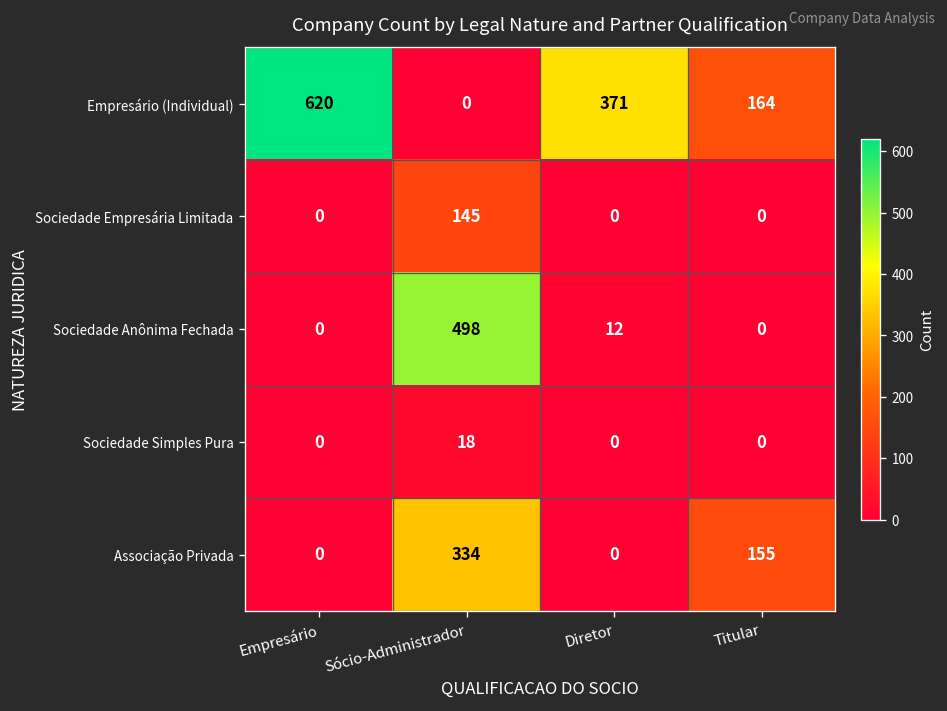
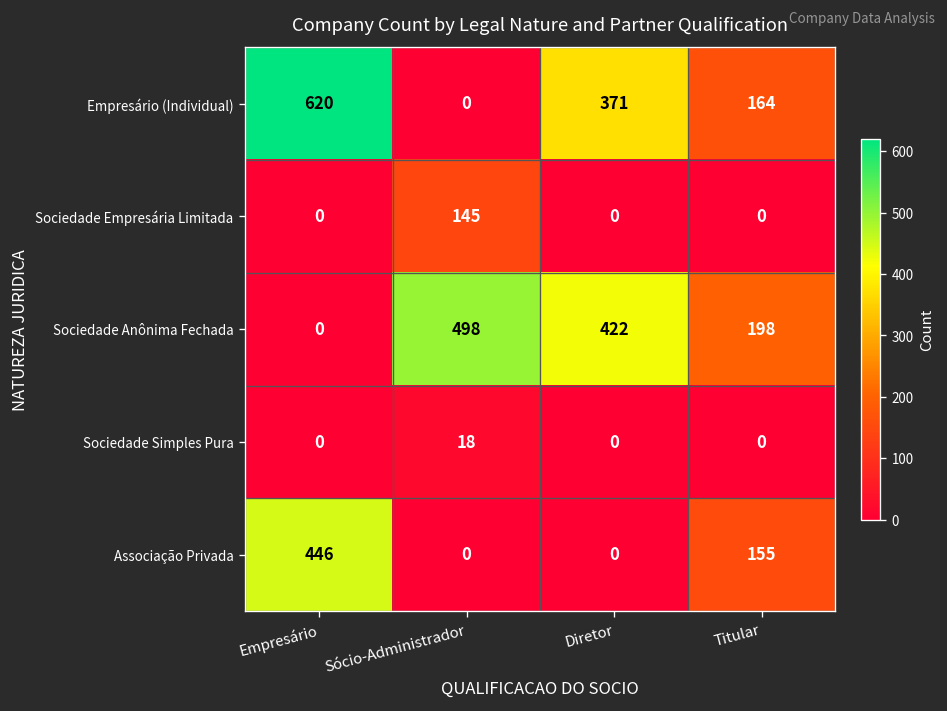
  {
    "Empresário (Individual)": {
      "Empresário": 620,
      "Sócio-Administrador": 0,
      "Diretor": 371,
      "Titular": 164
    },
    "Sociedade Empresária Limitada": {
      "Empresário": 0,
      "Sócio-Administrador": 145,
      "Diretor": 0,
      "Titular": 0
    },
    "Sociedade Anônima Fechada": {
      "Empresário": 0,
      "Sócio-Administrador": 498,
-     "Diretor": 12,
-     "Titular": 0
+     "Diretor": 422,
+     "Titular": 198
    },
    "Sociedade Simples Pura": {
      "Empresário": 0,
      "Sócio-Administrador": 18,
      "Diretor": 0,
      "Titular": 0
    },
    "Associação Privada": {
-     "Empresário": 0,
-     "Sócio-Administrador": 334,
+     "Empresário": 446,
+     "Sócio-Administrador": 0,
      "Diretor": 0,
      "Titular": 155
    }
  }
